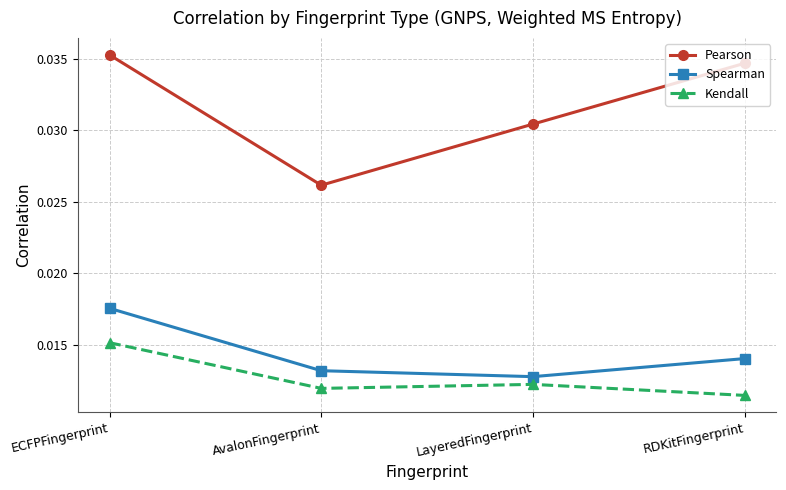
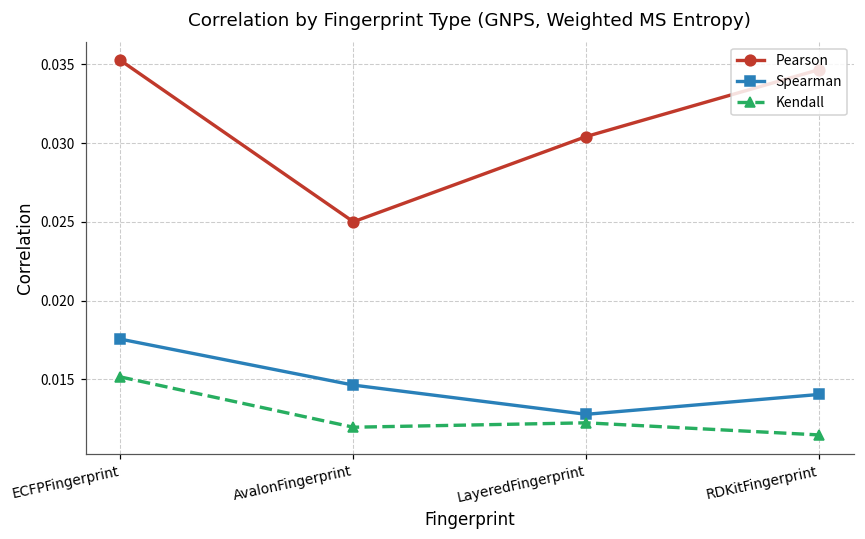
  {
    "Pearson": {
      "ECFPFingerprint": 0.0353,
-     "AvalonFingerprint": 0.0262,
+     "AvalonFingerprint": 0.0250,
      "LayeredFingerprint": 0.0304
    },
    "Spearman": {
      "ECFPFingerprint": 0.0176,
-     "AvalonFingerprint": 0.0132,
+     "AvalonFingerprint": 0.0146,
      "LayeredFingerprint": 0.0128,
      "RDKitFingerprint": 0.0140
    },
    "Kendall": {
      "ECFPFingerprint": 0.0152,
      "AvalonFingerprint": 0.0120,
      "LayeredFingerprint": 0.0122,
      "RDKitFingerprint": 0.0115
    }
  }
